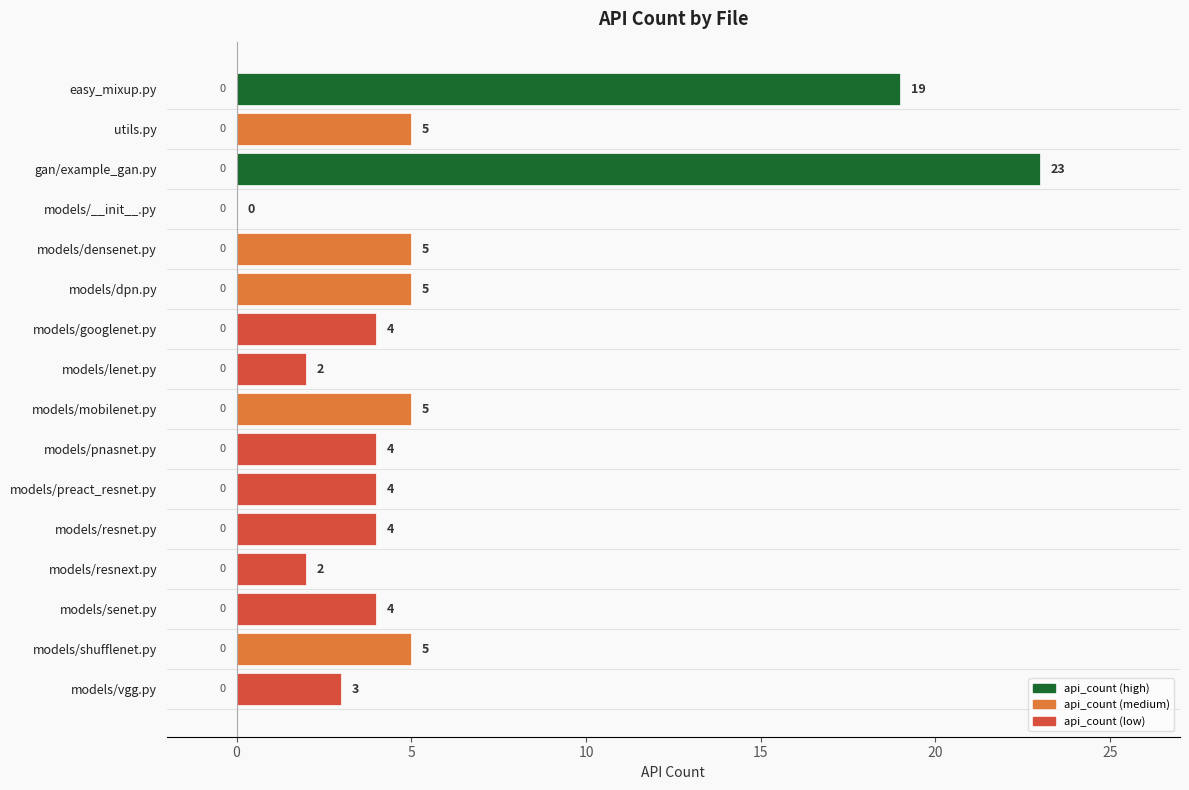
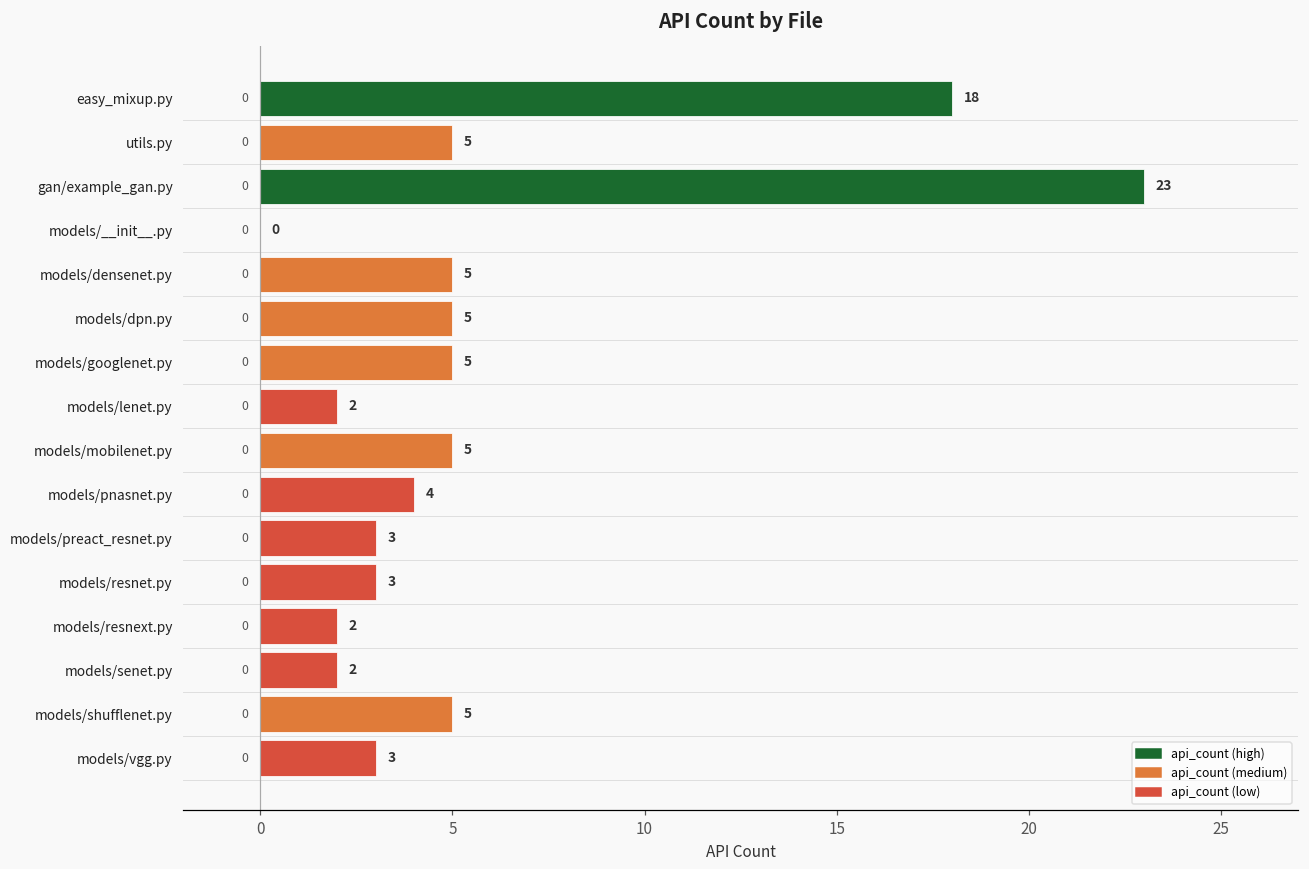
  {
-   "easy_mixup.py": 19,
+   "easy_mixup.py": 18,
    "utils.py": 5,
    "gan/example_gan.py": 23,
    "models/__init__.py": 0,
    "models/densenet.py": 5,
    "models/dpn.py": 5,
-   "models/googlenet.py": 4,
+   "models/googlenet.py": 5,
    "models/lenet.py": 2,
    "models/mobilenet.py": 5,
    "models/pnasnet.py": 4,
-   "models/preact_resnet.py": 4,
-   "models/resnet.py": 4,
+   "models/preact_resnet.py": 3,
+   "models/resnet.py": 3,
    "models/resnext.py": 2,
-   "models/senet.py": 4,
+   "models/senet.py": 2,
    "models/shufflenet.py": 5,
    "models/vgg.py": 3
  }
